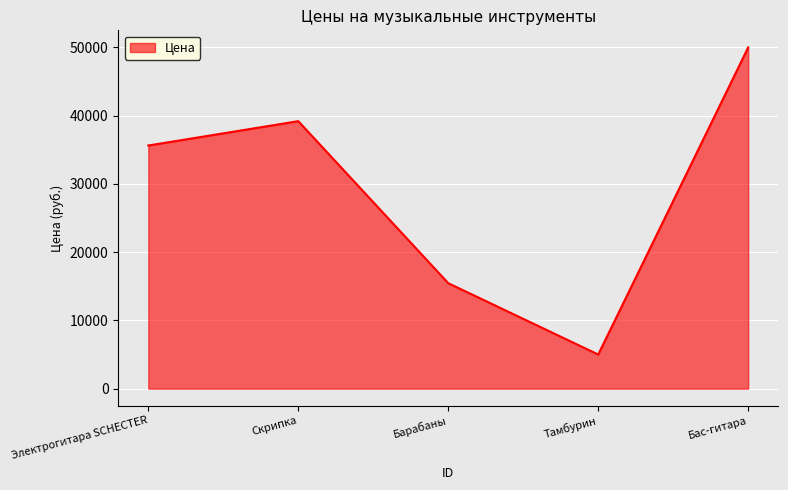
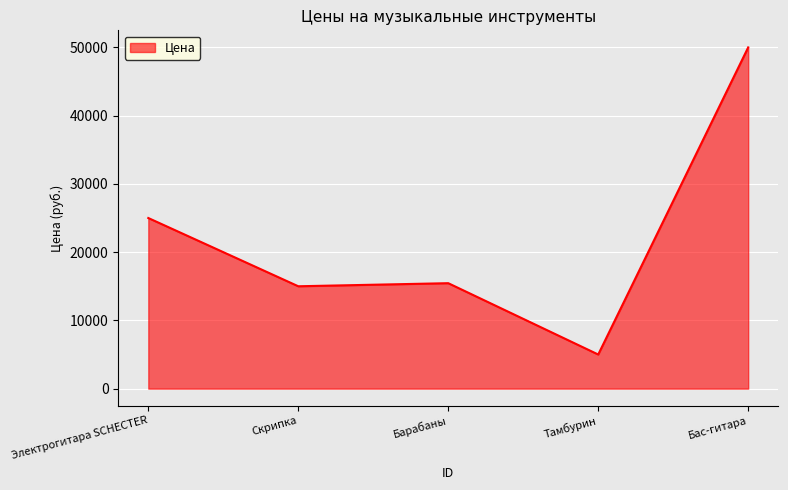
  {
-   "Электрогитара SCHECTER": 36000,
-   "Скрипка": 39000,
+   "Электрогитара SCHECTER": 25000,
+   "Скрипка": 15000,
    "Барабаны": 15000,
    "Тамбурин": 5000,
    "Бас-гитара": 50000
  }
